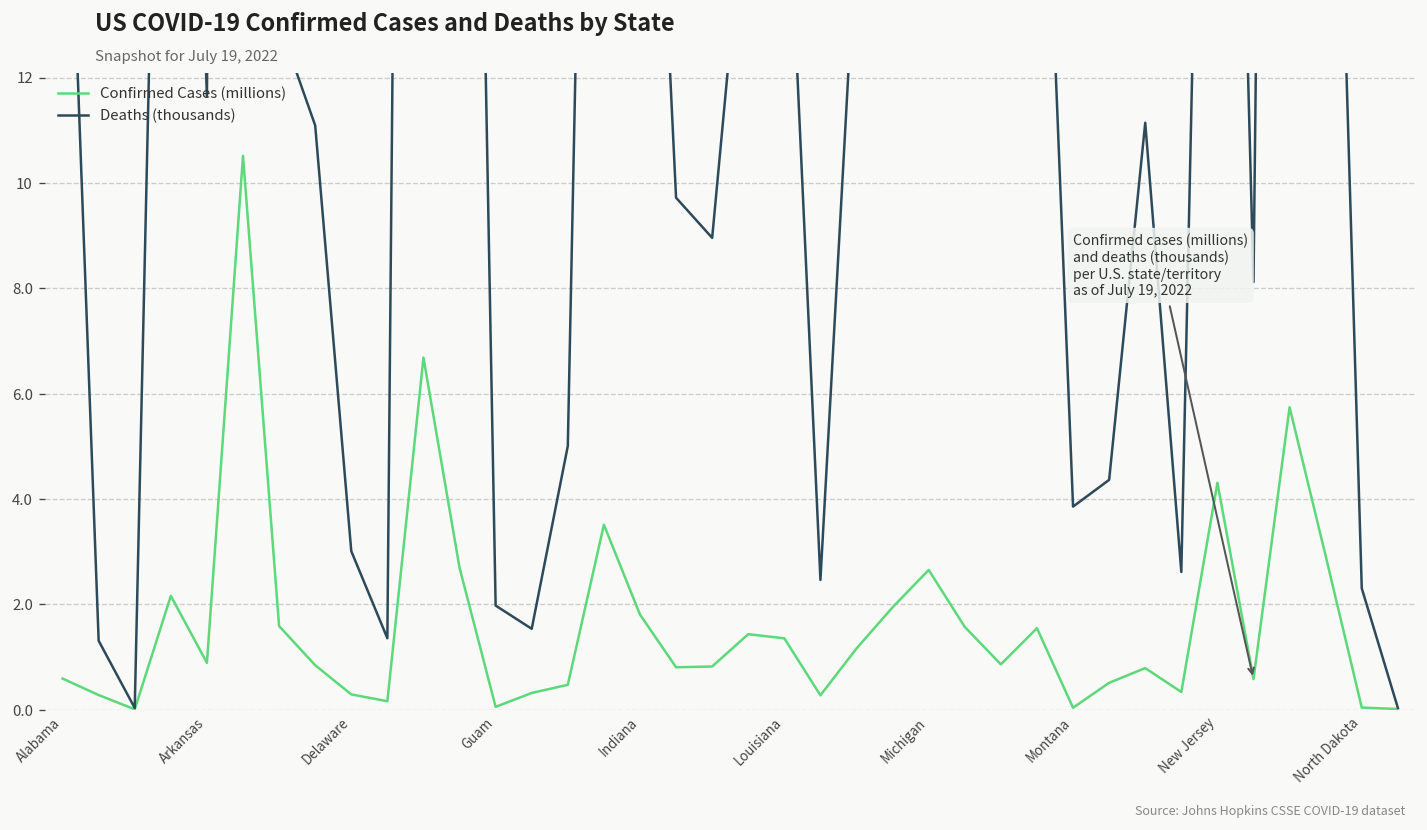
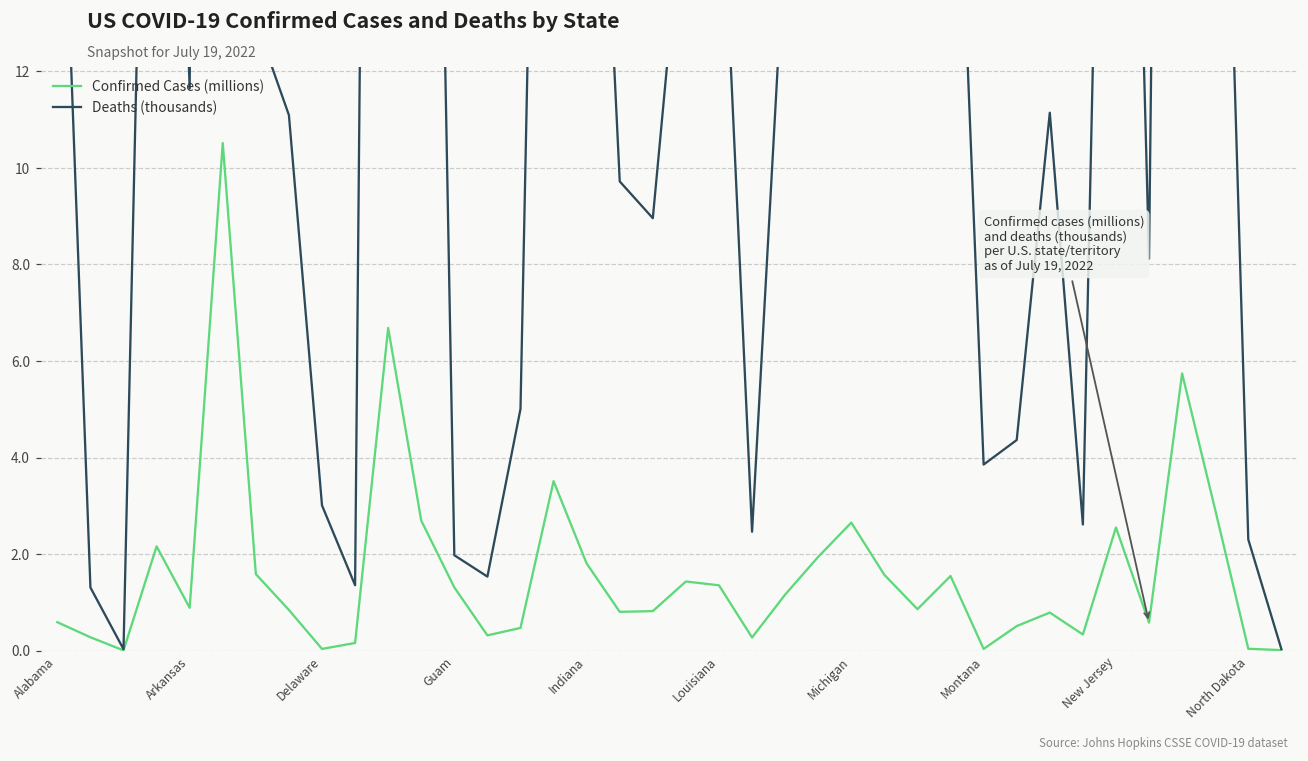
  {
    "Confirmed Cases (millions)": {
      "Alabama": 0.6,
      "Arkansas": 0.9,
-     "Delaware": 0.3,
-     "Guam": 0.1,
+     "Delaware": 0.0,
+     "Guam": 1.3,
      "Indiana": 1.8,
      "Louisiana": 1.4,
      "Michigan": 2.7,
      "Montana": 0.0,
-     "New Jersey": 4.3,
+     "New Jersey": 2.6,
      "North Dakota": 0.0
    },
    "Deaths (thousands)": {
      "Arkansas": 11.6,
      "Delaware": 3.0,
      "Guam": 2.0,
      "North Dakota": 2.3
    }
  }
